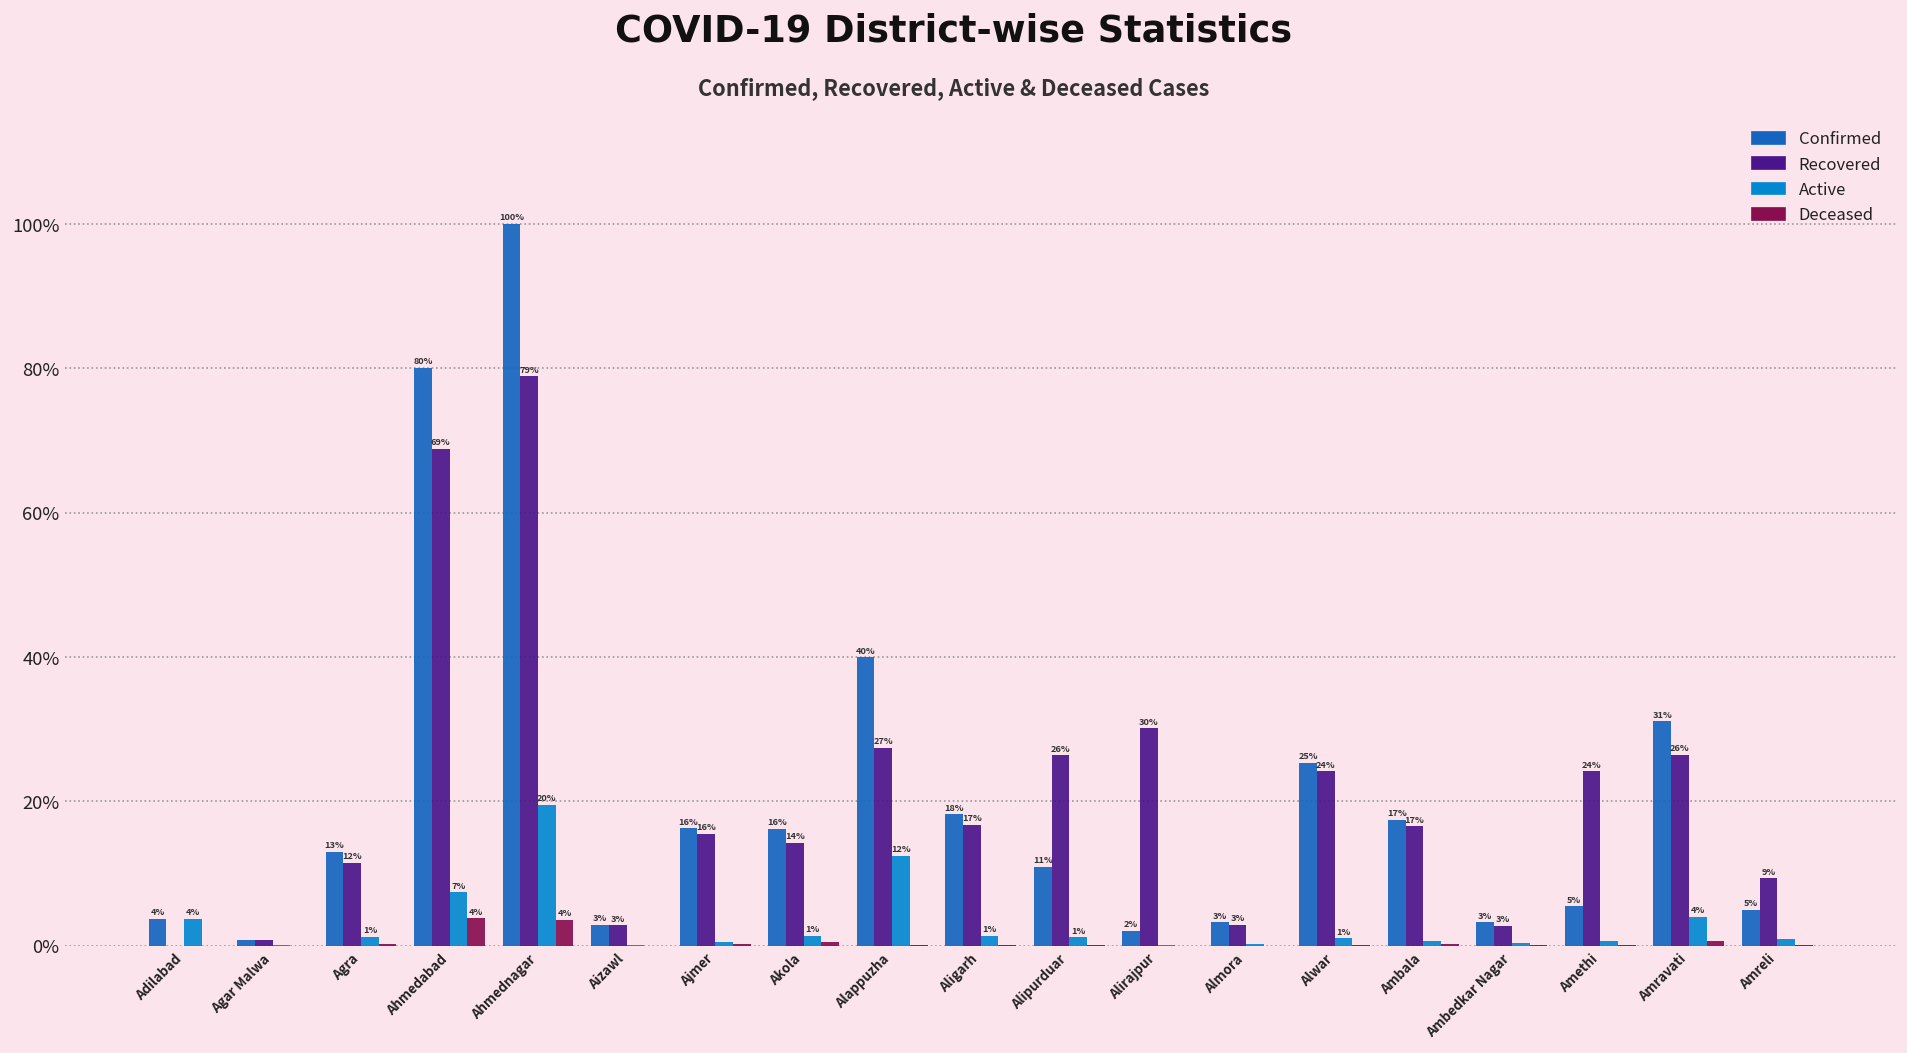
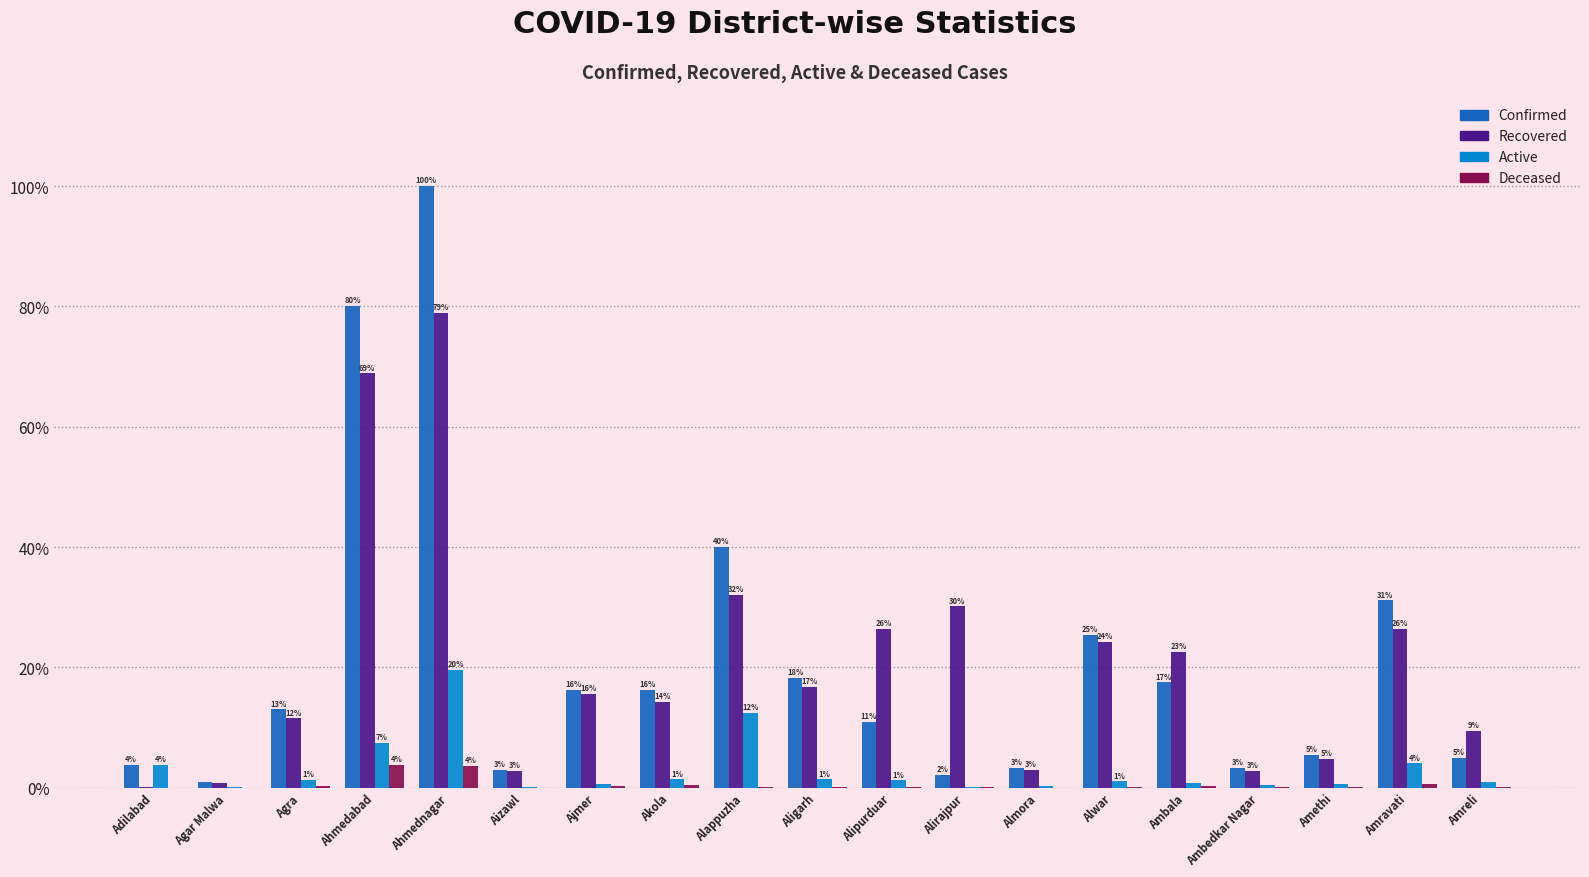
  {
    "Recovered": {
      "Agra": "12%",
      "Ahmedabad": "69%",
      "Ahmednagar": "79%",
      "Aizawl": "3%",
      "Ajmer": "16%",
      "Akola": "14%",
-     "Alappuzha": "27%",
+     "Alappuzha": "32%",
      "Aligarh": "17%",
      "Alipurduar": "26%",
      "Alirajpur": "30%",
      "Almora": "3%",
      "Alwar": "24%",
-     "Ambala": "17%",
+     "Ambala": "23%",
      "Ambedkar Nagar": "3%",
-     "Amethi": "24%",
+     "Amethi": "5%",
      "Amravati": "26%",
      "Amreli": "9%"
    },
    "Deceased": {
      "Ahmedabad": "4%",
      "Ahmednagar": "4%"
    }
  }
